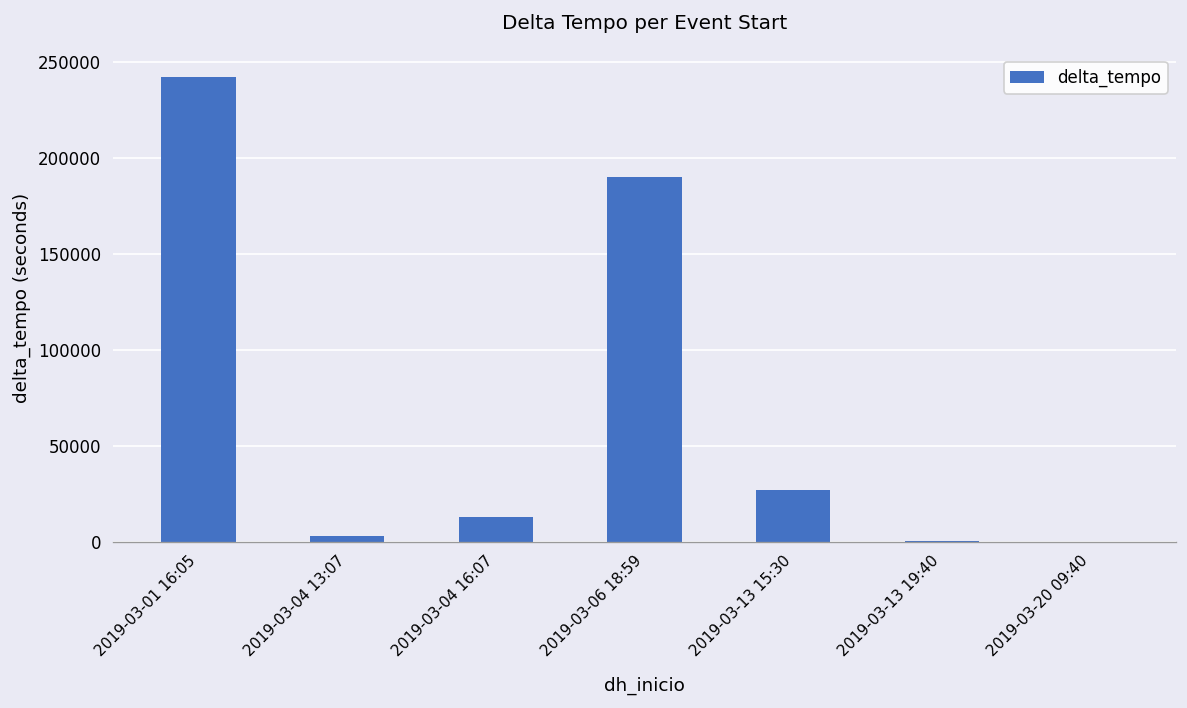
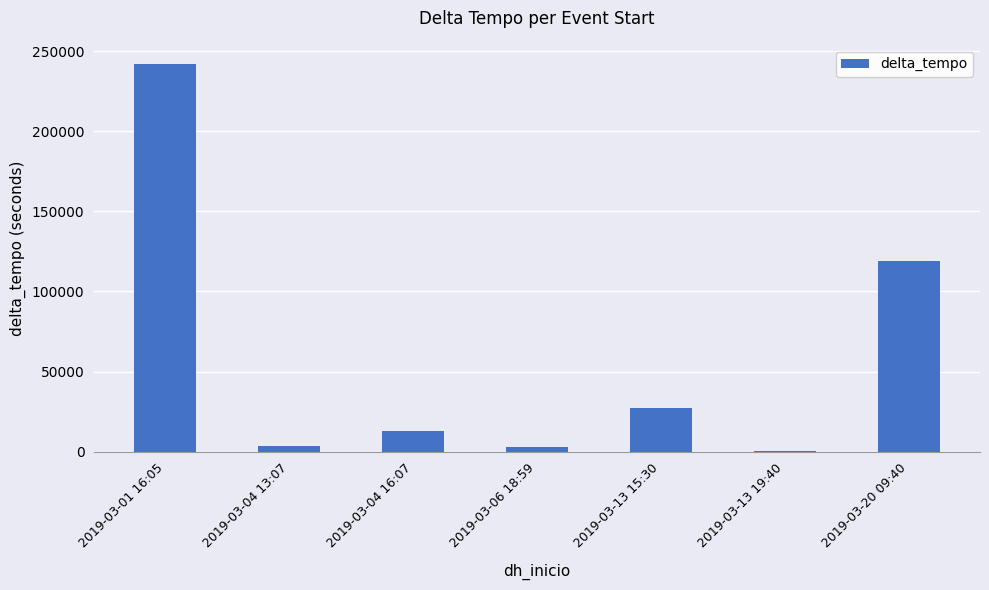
  {
    "2019-03-01 16:05": 242000,
    "2019-03-04 13:07": 3000,
    "2019-03-04 16:07": 13000,
-   "2019-03-06 18:59": 190000,
+   "2019-03-06 18:59": 3000,
    "2019-03-13 15:30": 27000,
-   "2019-03-20 09:40": 0
+   "2019-03-20 09:40": 119000
  }
